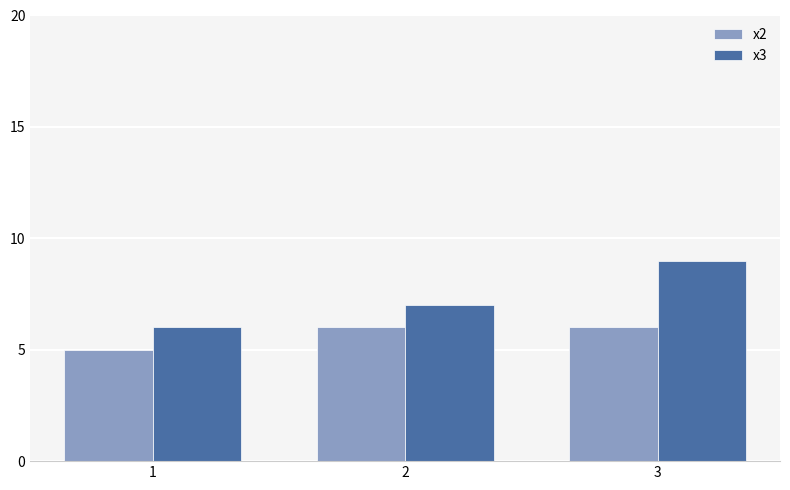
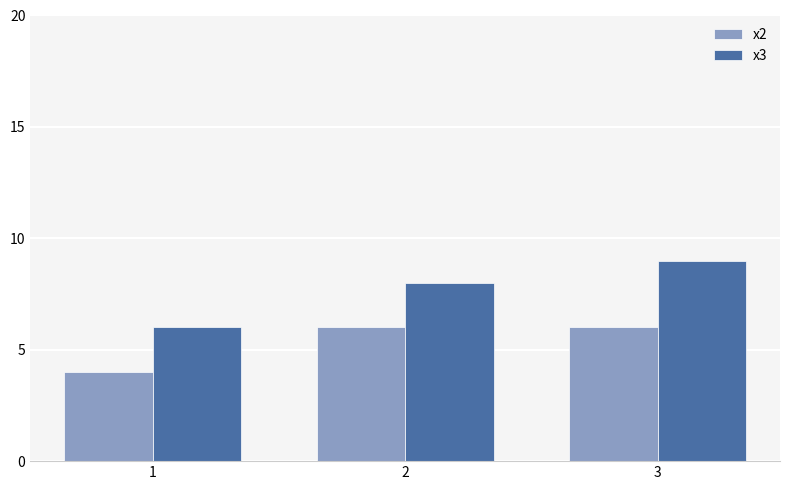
  {
    "x2": {
-     "1": 5,
+     "1": 4,
      "2": 6,
      "3": 6
    },
    "x3": {
      "1": 6,
-     "2": 7,
+     "2": 8,
      "3": 9
    }
  }
